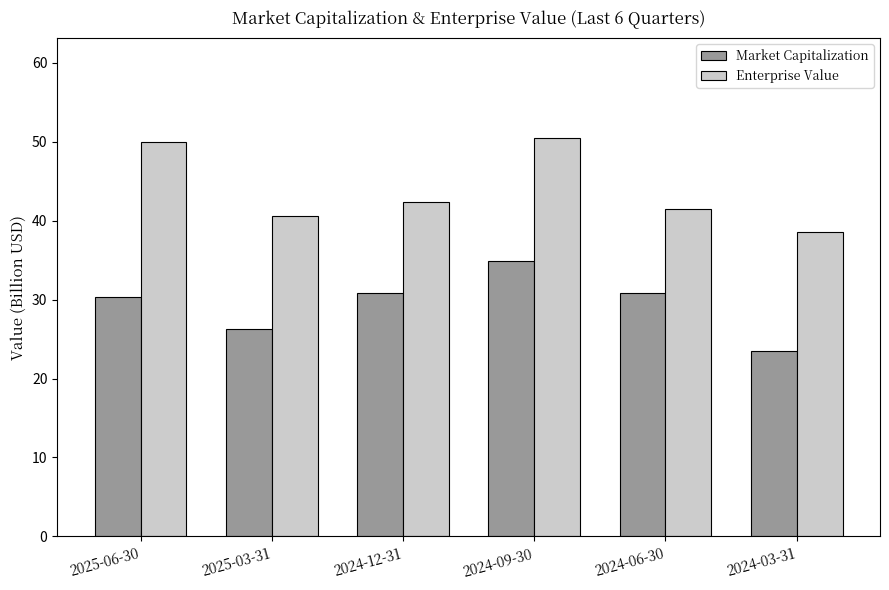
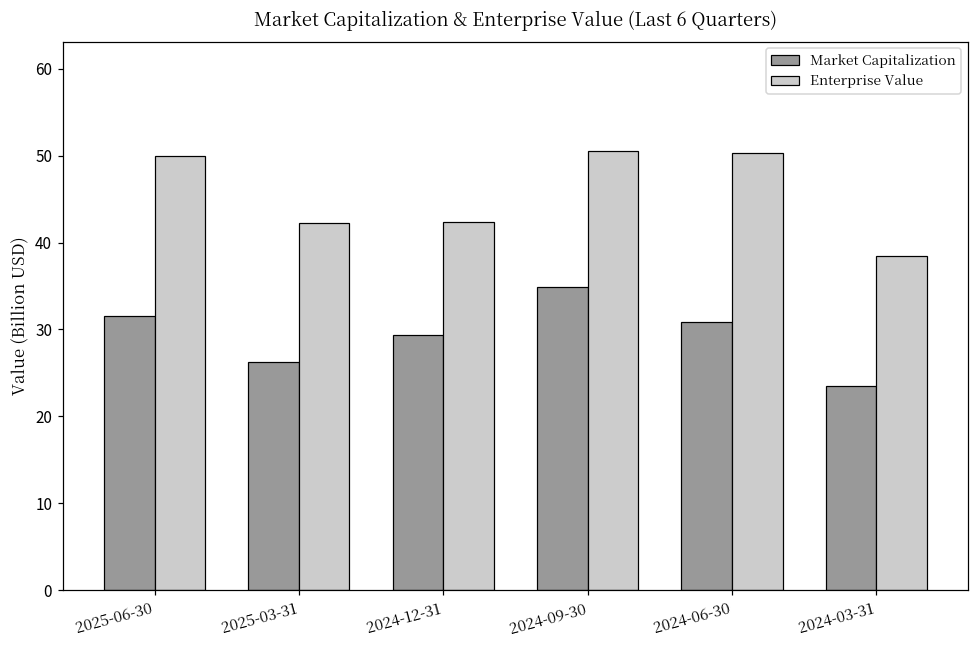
  {
    "Market Capitalization": {
-     "2025-06-30": 30,
+     "2025-06-30": 32,
      "2025-03-31": 26,
-     "2024-12-31": 31,
+     "2024-12-31": 29,
      "2024-09-30": 35,
      "2024-06-30": 31,
      "2024-03-31": 23
    },
    "Enterprise Value": {
      "2025-06-30": 50,
-     "2025-03-31": 41,
+     "2025-03-31": 42,
      "2024-12-31": 42,
      "2024-09-30": 51,
-     "2024-06-30": 42,
+     "2024-06-30": 50,
      "2024-03-31": 38
    }
  }
